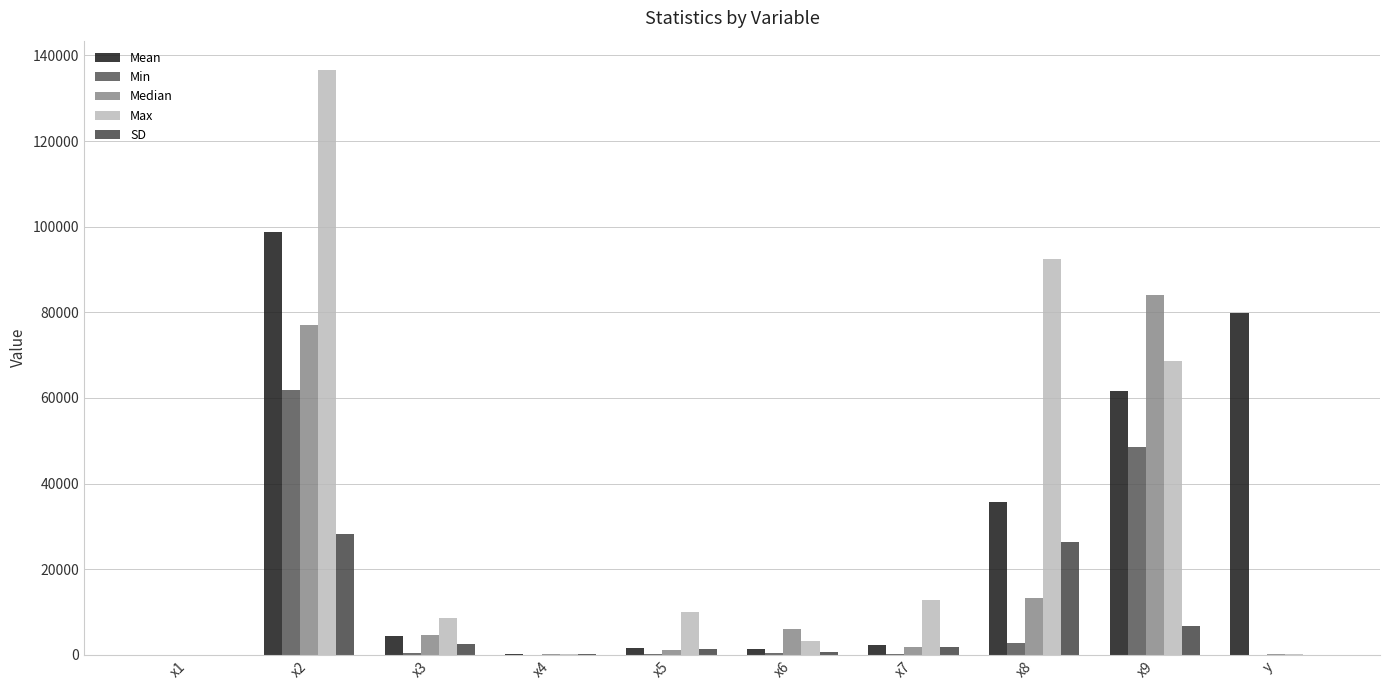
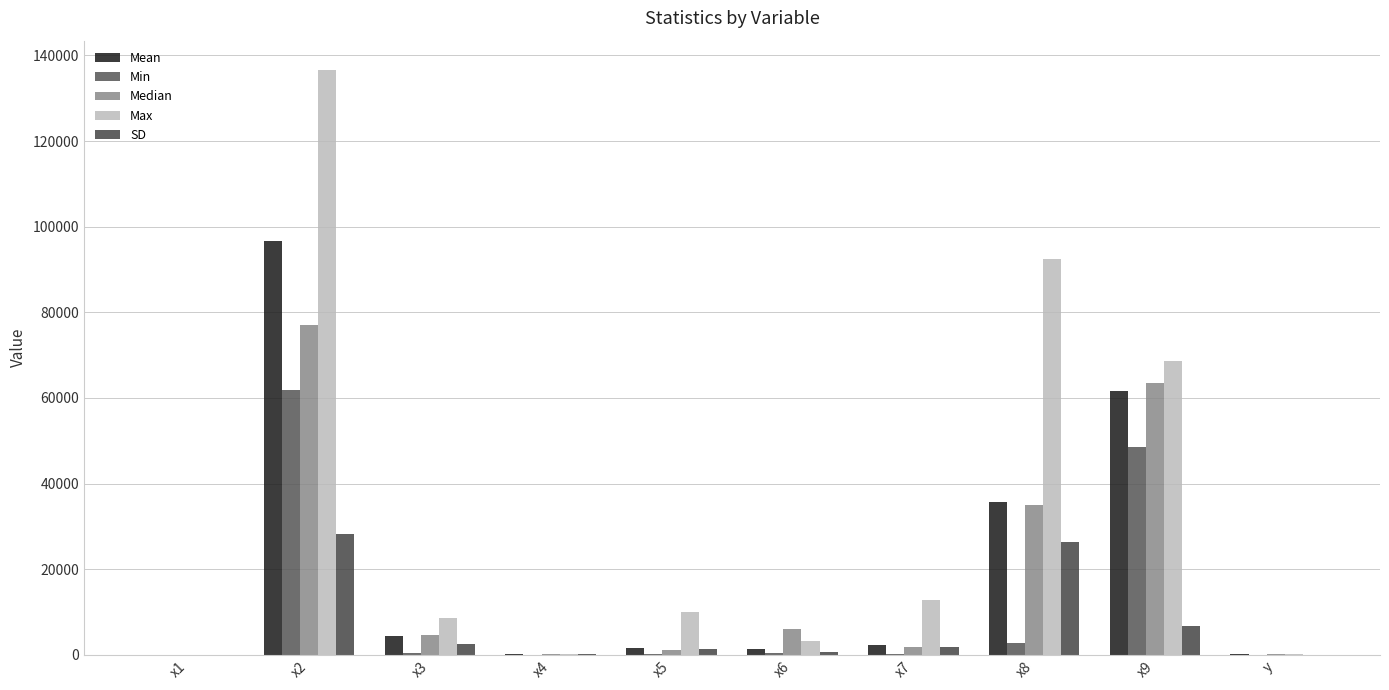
  {
    "Mean": {
-     "x2": 99000,
+     "x2": 97000,
      "x3": 4000,
      "x5": 2000,
      "x6": 1000,
      "x7": 2000,
      "x8": 36000,
      "x9": 62000,
-     "y": 80000
+     "y": 0
    },
    "Median": {
      "x2": 77000,
      "x3": 5000,
      "x5": 1000,
      "x6": 6000,
      "x7": 2000,
-     "x8": 13000,
-     "x9": 84000
+     "x8": 35000,
+     "x9": 63000
    },
    "Max": {
      "x2": 137000,
      "x3": 9000,
      "x5": 10000,
      "x6": 3000,
      "x7": 13000,
      "x8": 92000,
      "x9": 69000
    }
  }
